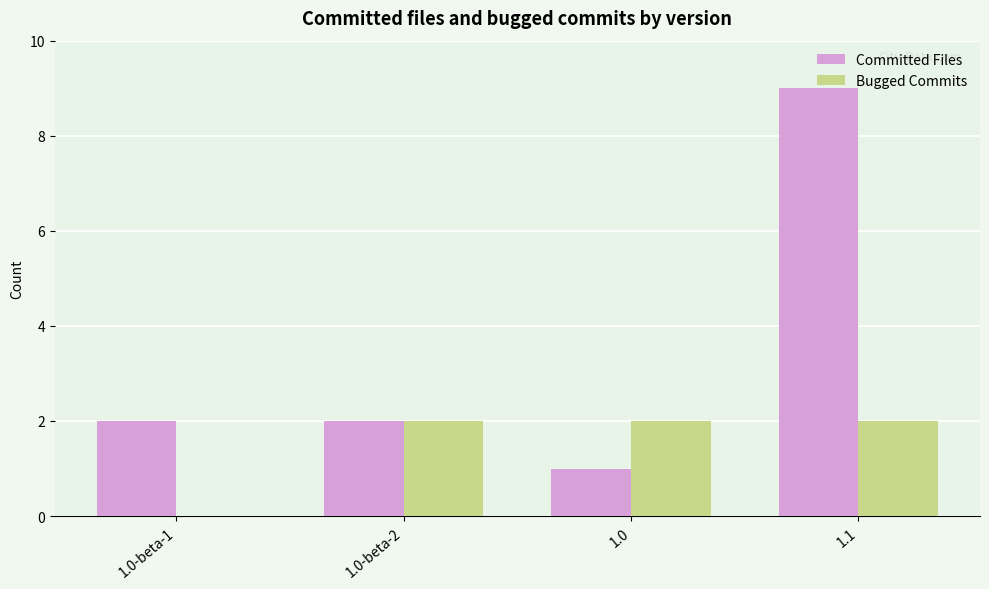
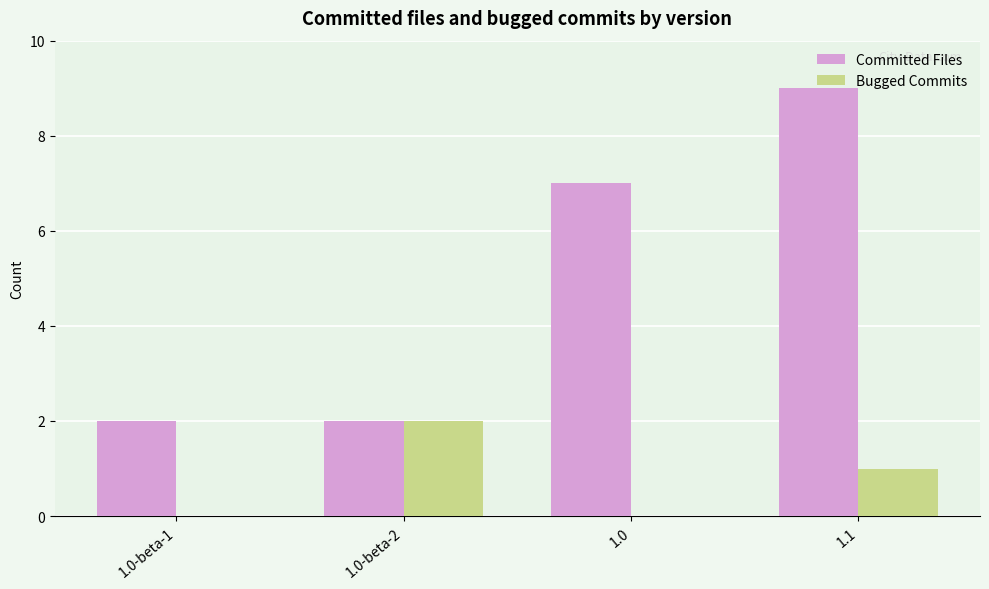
  {
    "Committed Files": {
      "1.0-beta-1": 2,
      "1.0-beta-2": 2,
-     "1.0": 1,
+     "1.0": 7,
      "1.1": 9
    },
    "Bugged Commits": {
      "1.0-beta-1": 0,
      "1.0-beta-2": 2,
-     "1.0": 2,
-     "1.1": 2
+     "1.0": 0,
+     "1.1": 1
    }
  }
